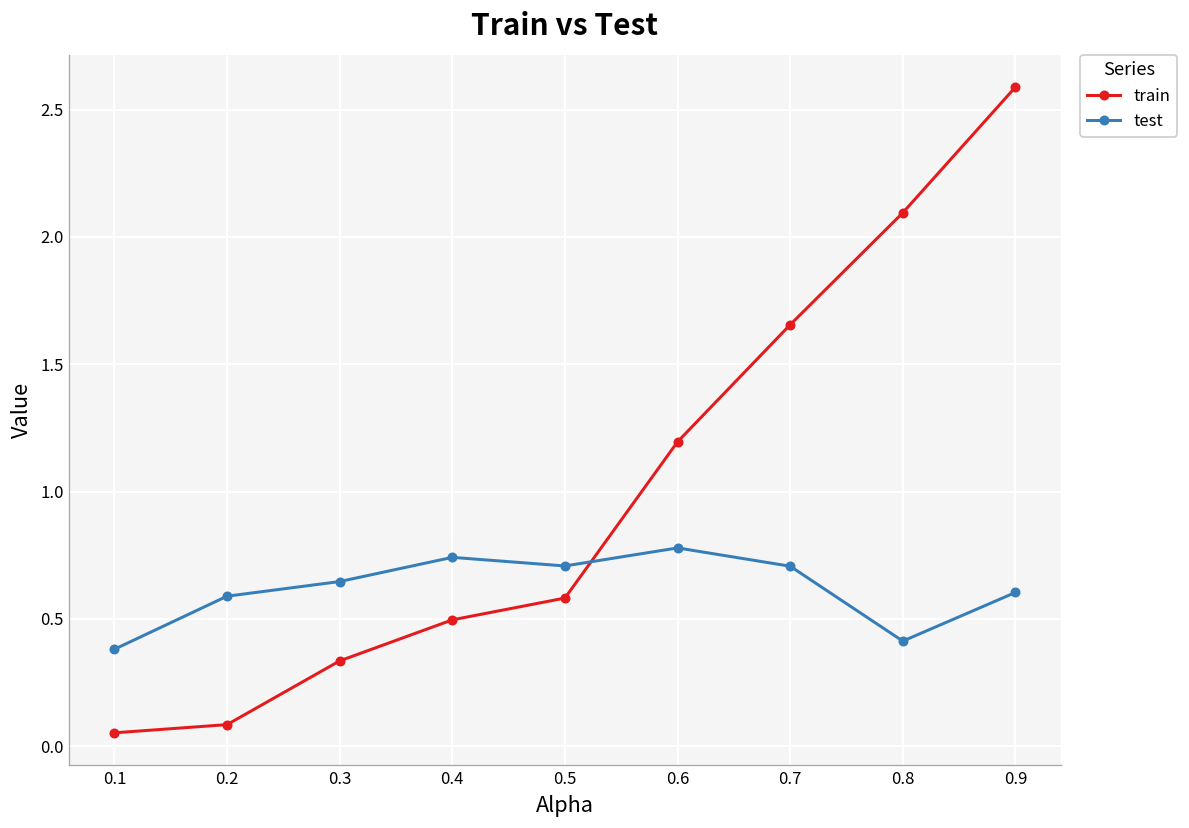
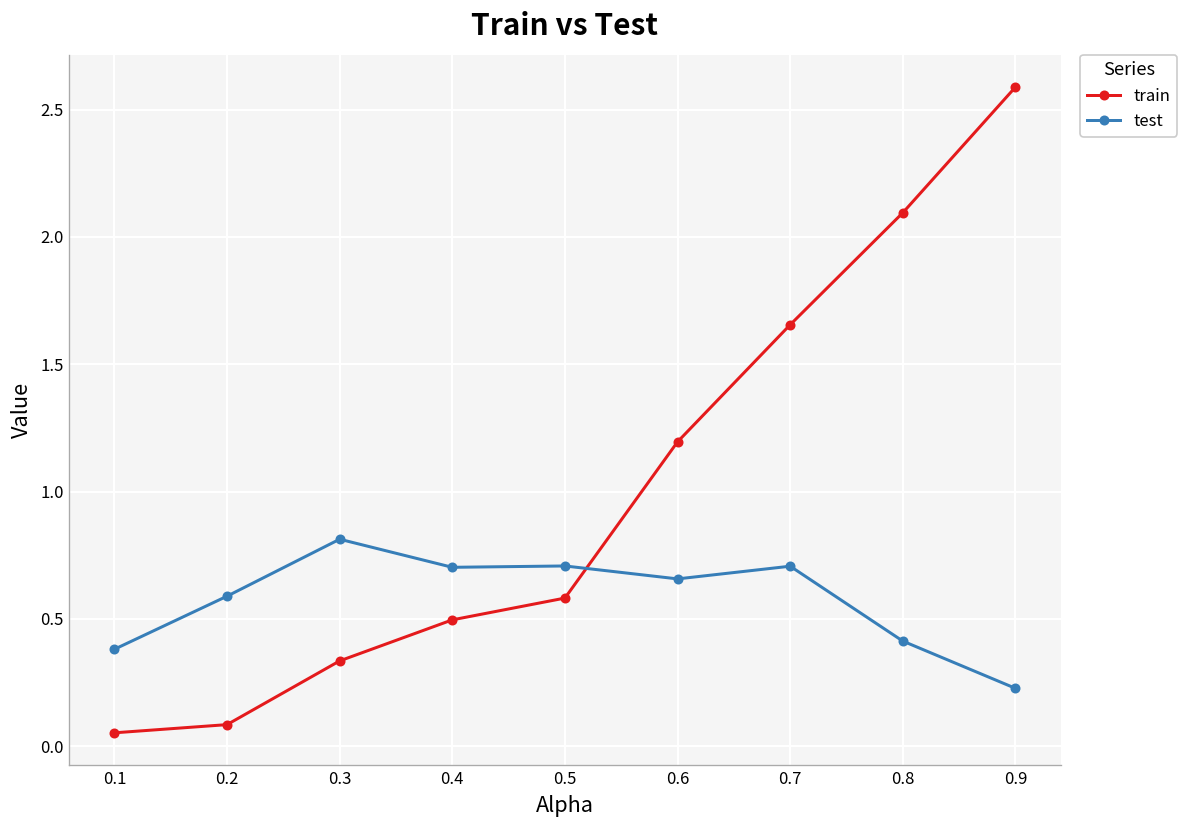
  {
    "train": {
      "0.1": 0.05,
      "0.2": 0.08,
      "0.3": 0.34,
      "0.4": 0.50,
      "0.5": 0.58,
      "0.6": 1.20,
      "0.7": 1.66,
      "0.8": 2.10,
      "0.9": 2.59
    },
    "test": {
      "0.1": 0.38,
      "0.2": 0.59,
-     "0.3": 0.65,
-     "0.4": 0.74,
+     "0.3": 0.81,
+     "0.4": 0.70,
      "0.5": 0.71,
-     "0.6": 0.78,
+     "0.6": 0.66,
      "0.7": 0.71,
      "0.8": 0.41,
-     "0.9": 0.60
+     "0.9": 0.23
    }
  }
